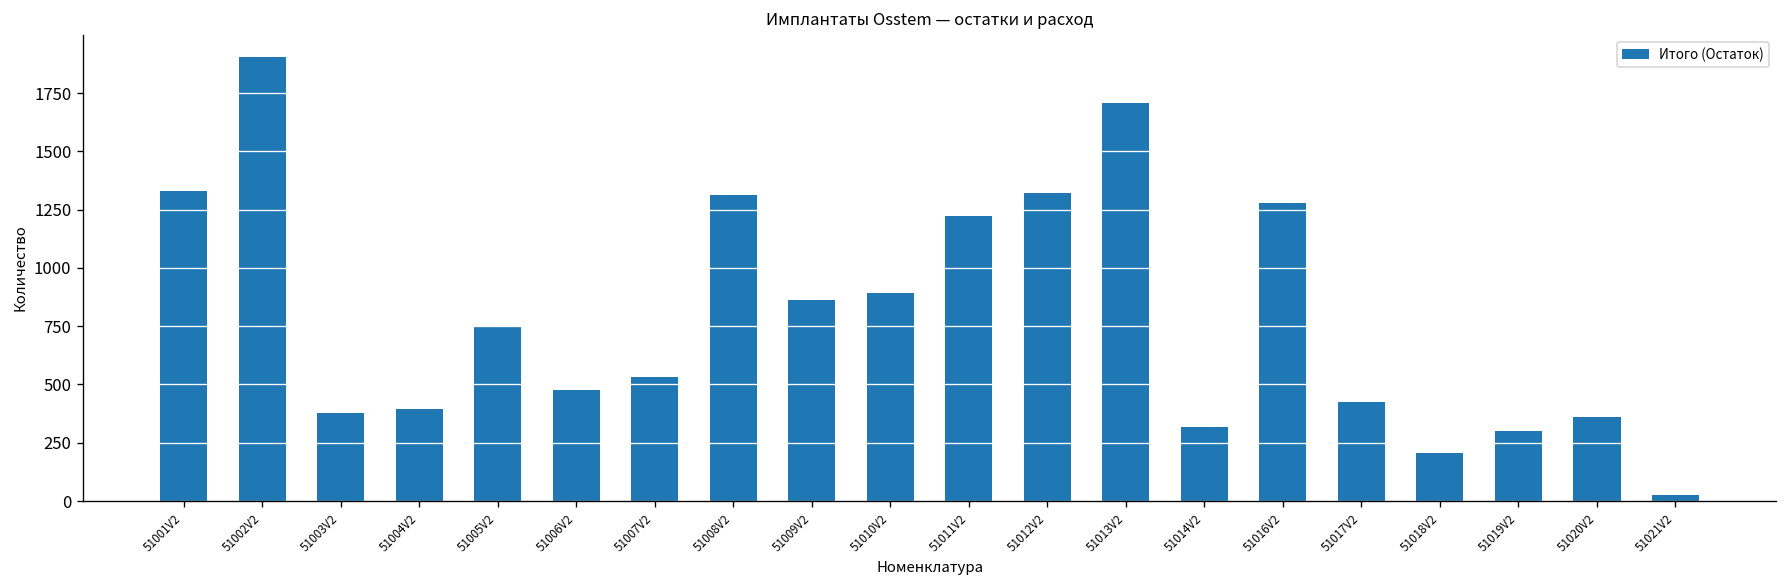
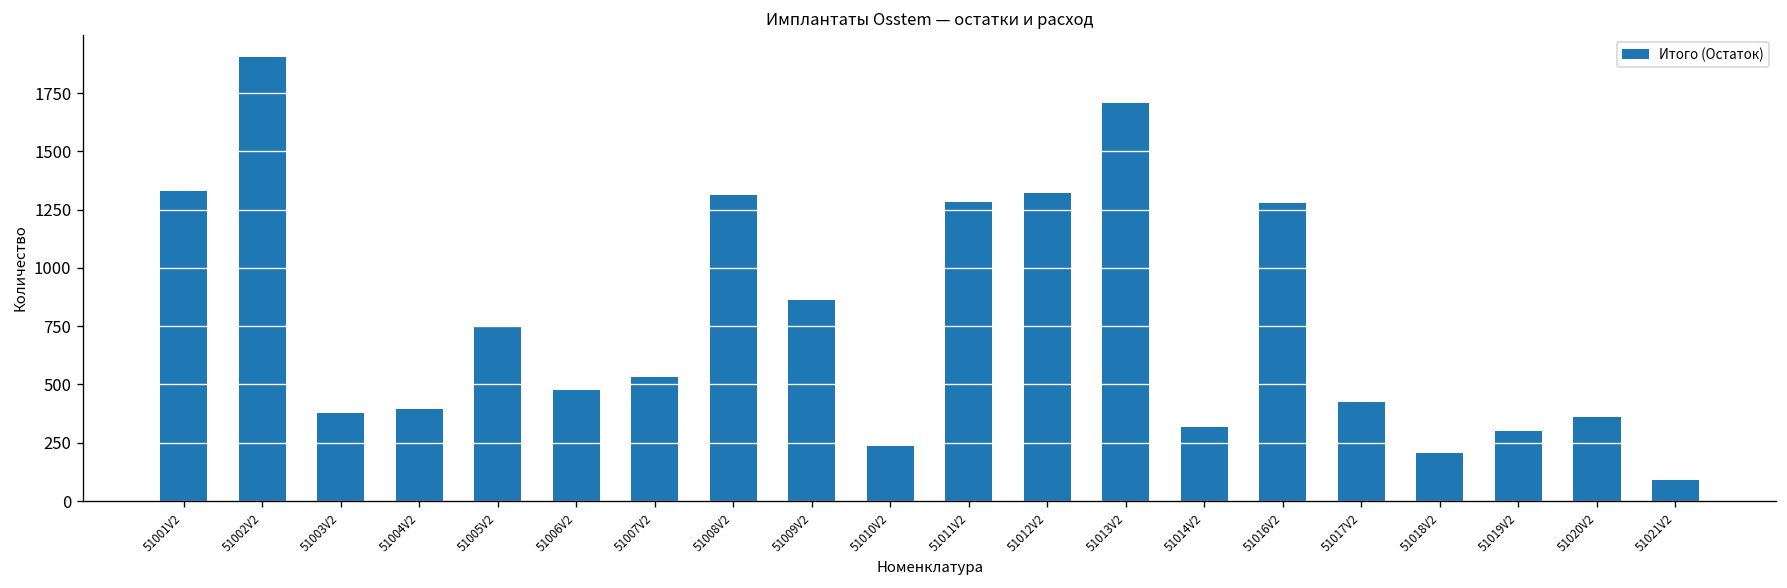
  {
    "51001V2": 1330,
    "51002V2": 1900,
    "51003V2": 380,
    "51004V2": 400,
    "51005V2": 750,
    "51006V2": 480,
    "51007V2": 530,
    "51008V2": 1310,
    "51009V2": 860,
-   "51010V2": 890,
-   "51011V2": 1220,
+   "51010V2": 240,
+   "51011V2": 1280,
    "51012V2": 1320,
    "51013V2": 1710,
    "51014V2": 320,
    "51016V2": 1280,
    "51017V2": 430,
    "51018V2": 210,
    "51019V2": 300,
    "51020V2": 360,
-   "51021V2": 30
+   "51021V2": 90
  }
